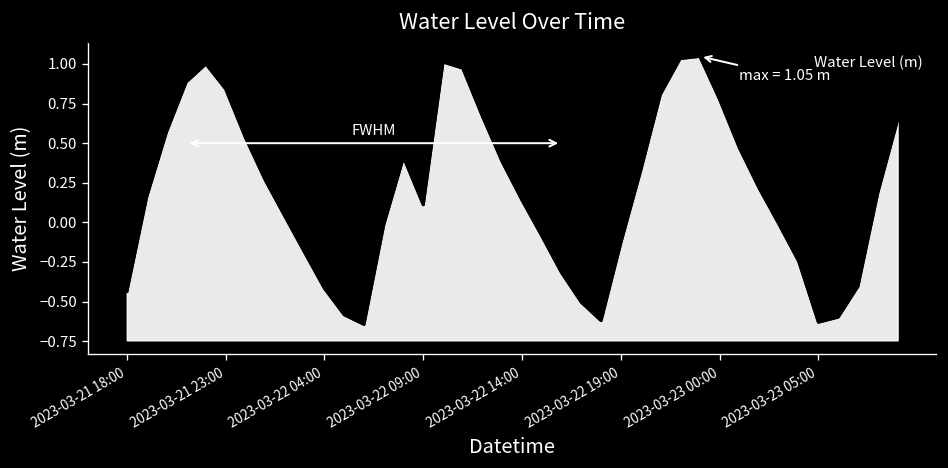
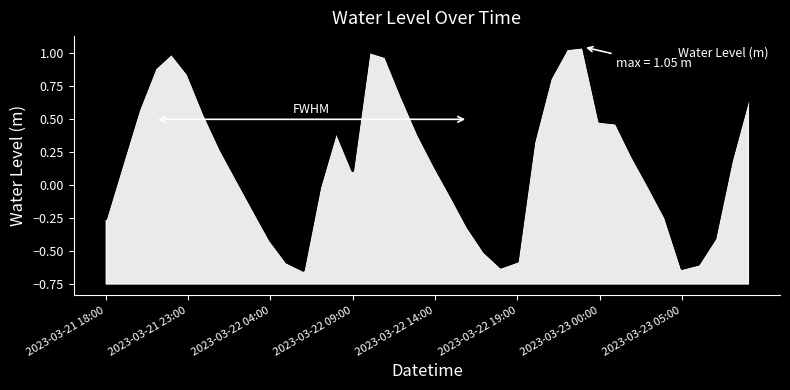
  {
-   "2023-03-21 18:00": -0.44,
+   "2023-03-21 18:00": -0.25,
    "2023-03-21 23:00": 0.84,
    "2023-03-22 04:00": -0.42,
    "2023-03-22 09:00": 0.11,
    "2023-03-22 14:00": 0.14,
-   "2023-03-22 19:00": -0.13,
-   "2023-03-23 00:00": 0.78,
+   "2023-03-22 19:00": -0.58,
+   "2023-03-23 00:00": 0.48,
    "2023-03-23 05:00": -0.63
  }
